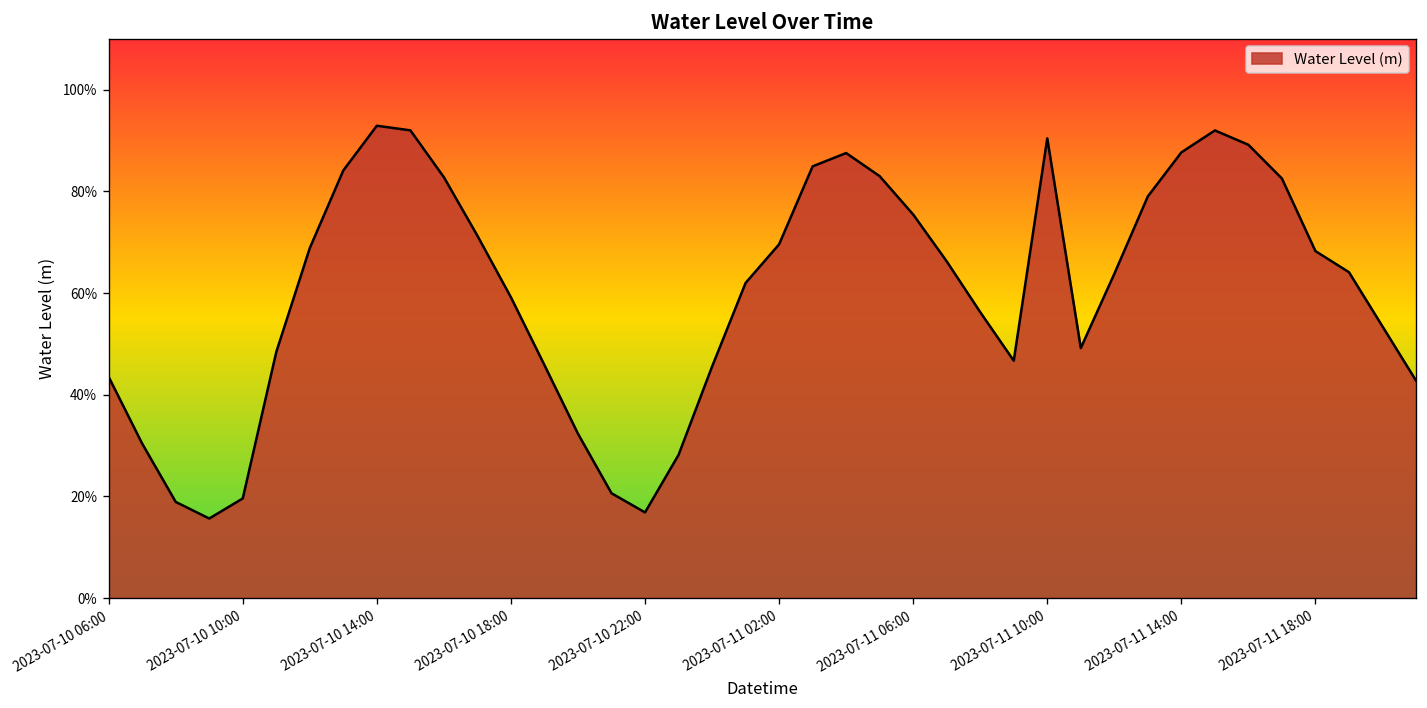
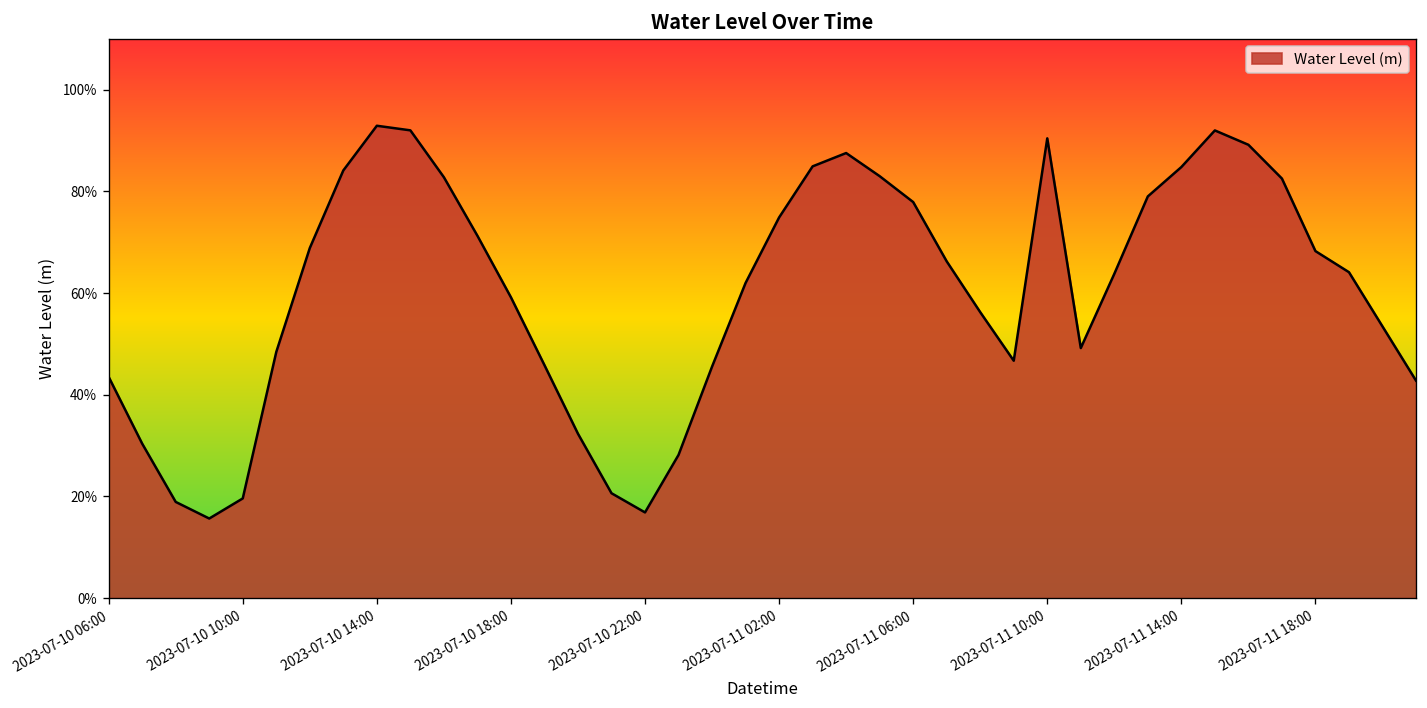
  {
    "2023-07-10 06:00": "43%",
    "2023-07-10 10:00": "20%",
    "2023-07-10 14:00": "93%",
    "2023-07-10 18:00": "59%",
    "2023-07-10 22:00": "17%",
-   "2023-07-11 02:00": "70%",
-   "2023-07-11 06:00": "75%",
+   "2023-07-11 02:00": "75%",
+   "2023-07-11 06:00": "78%",
    "2023-07-11 10:00": "90%",
-   "2023-07-11 14:00": "88%",
+   "2023-07-11 14:00": "85%",
    "2023-07-11 18:00": "68%"
  }
